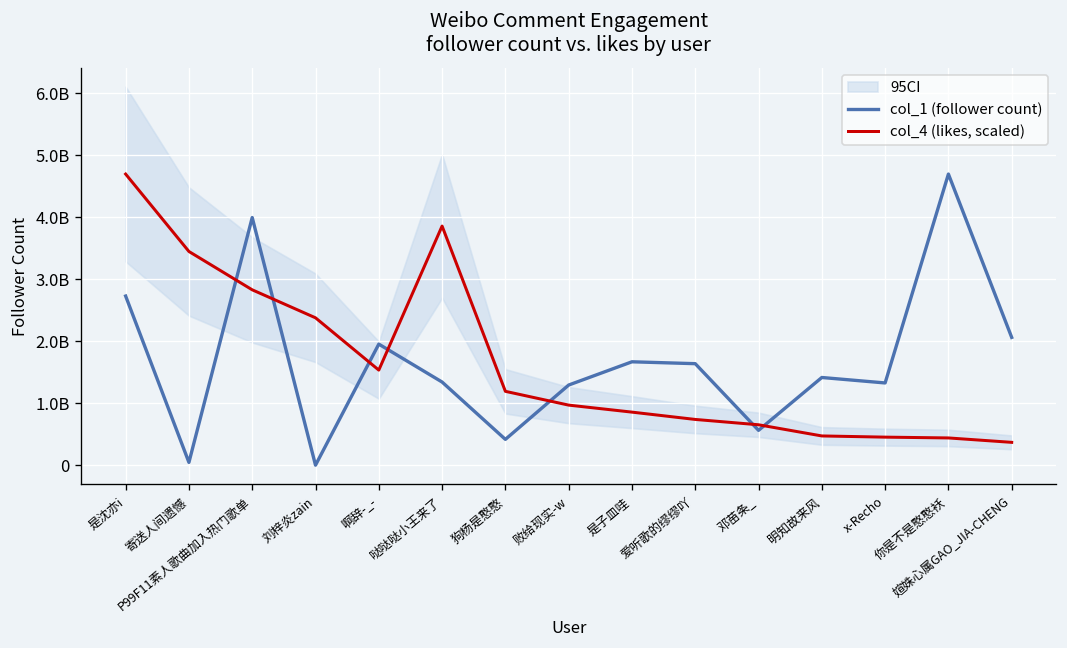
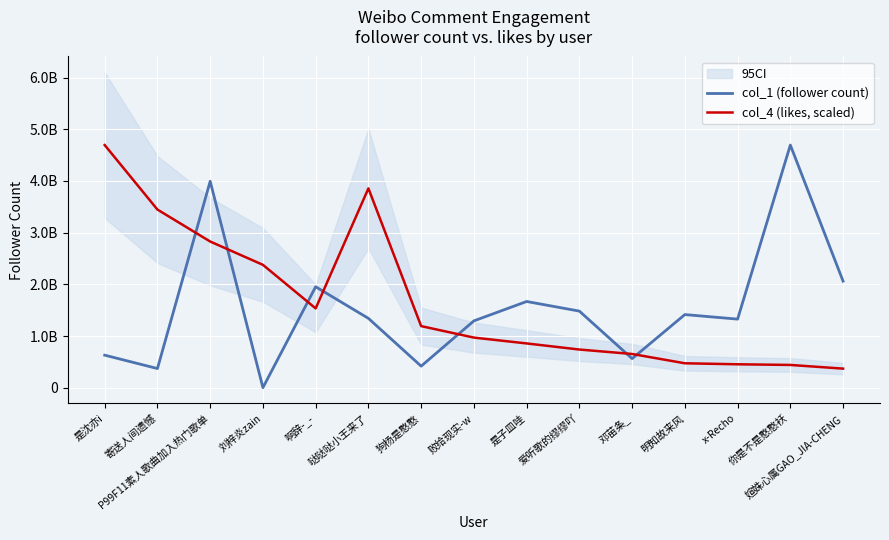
  {
    "col_1 (follower count)": {
-     "是沈亦i": 2700000000,
-     "寄送人间遗憾": 0,
+     "是沈亦i": 600000000,
+     "寄送人间遗憾": 400000000,
      "P99F11素人歌曲加入热门歌单": 4000000000,
      "刘梓炎zain": 0,
      "哒哒哒小王来了": 1300000000,
      "狗杨是憨憨": 400000000,
      "是子皿哇": 1700000000,
-     "爱听歌的缪缪吖": 1600000000,
+     "爱听歌的缪缪吖": 1500000000,
      "邓苗条_": 600000000,
      "明知故来风": 1400000000,
      "x-Recho": 1300000000,
      "你是不是憨憨袄": 4700000000,
      "媗姝心属GAO_JIA-CHENG": 2100000000
    },
    "col_4 (likes, scaled)": {
      "是沈亦i": 4700000000,
      "寄送人间遗憾": 3400000000,
      "P99F11素人歌曲加入热门歌单": 2800000000,
      "刘梓炎zain": 2400000000,
      "啊辞-_-": 1500000000,
      "哒哒哒小王来了": 3900000000,
      "狗杨是憨憨": 1200000000,
      "败给现实-w": 1000000000,
      "是子皿哇": 900000000,
      "爱听歌的缪缪吖": 700000000,
      "邓苗条_": 700000000,
      "明知故来风": 500000000,
      "x-Recho": 500000000,
      "你是不是憨憨袄": 400000000,
      "媗姝心属GAO_JIA-CHENG": 400000000
    }
  }
